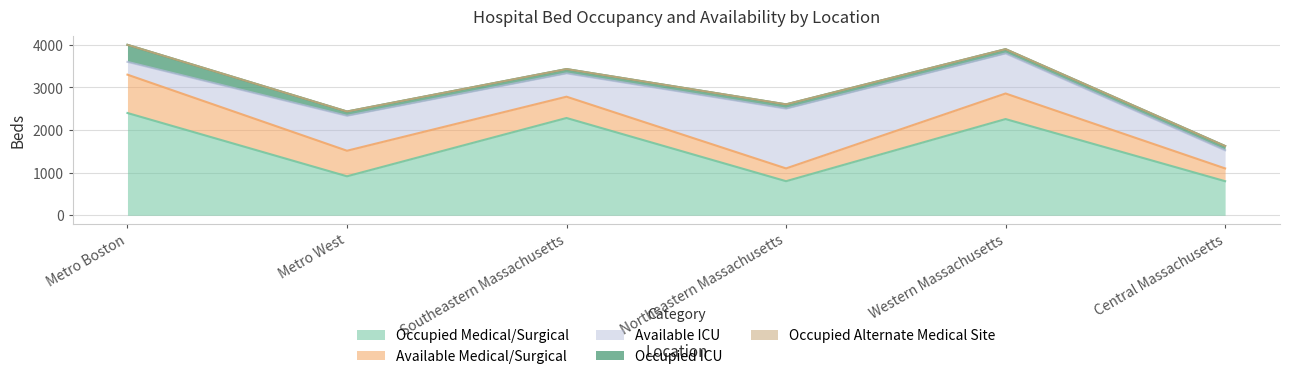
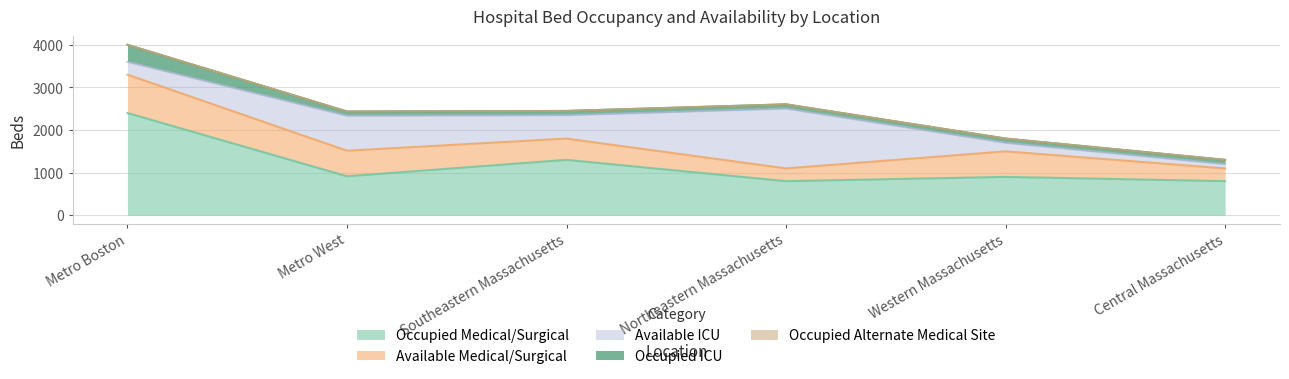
  {
    "Occupied Medical/Surgical": {
      "Metro Boston": 2400,
      "Metro West": 900,
-     "Southeastern Massachusetts": 2300,
+     "Southeastern Massachusetts": 1300,
      "Northeastern Massachusetts": 800,
-     "Western Massachusetts": 2300,
+     "Western Massachusetts": 900,
      "Central Massachusetts": 800
    },
    "Available ICU": {
      "Metro Boston": 300,
      "Metro West": 800,
      "Southeastern Massachusetts": 500,
      "Northeastern Massachusetts": 1400,
-     "Western Massachusetts": 900,
-     "Central Massachusetts": 400
+     "Western Massachusetts": 200,
+     "Central Massachusetts": 100
    }
  }
